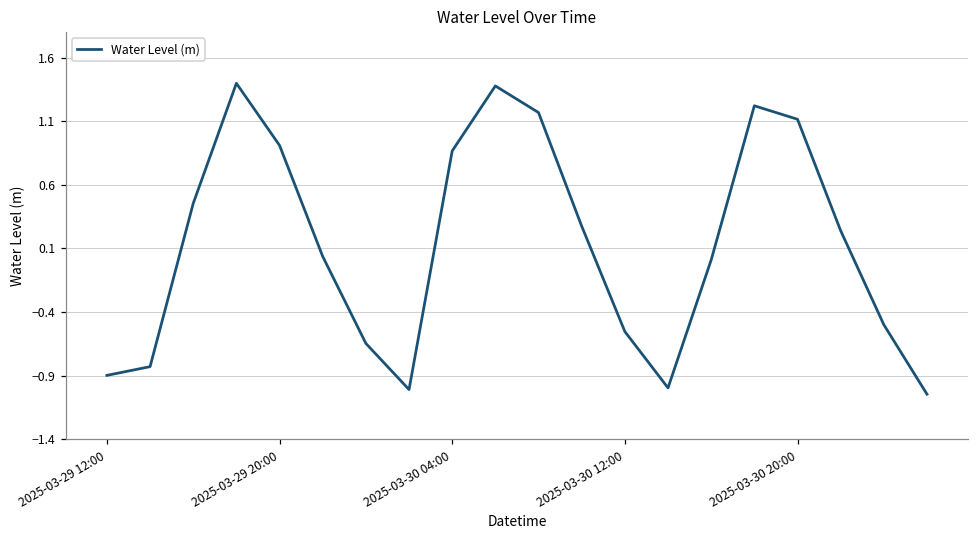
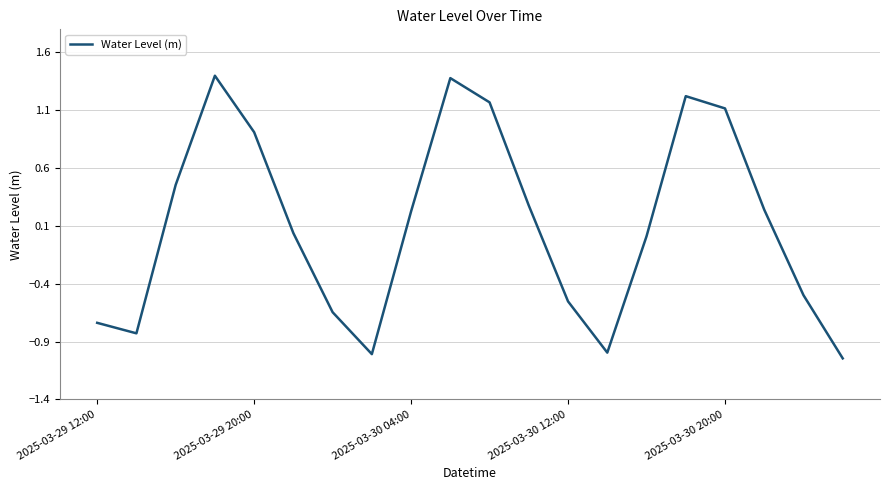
  {
-   "2025-03-29 12:00": -0.90,
+   "2025-03-29 12:00": -0.74,
    "2025-03-29 20:00": 0.91,
-   "2025-03-30 04:00": 0.87,
+   "2025-03-30 04:00": 0.23,
    "2025-03-30 12:00": -0.55,
    "2025-03-30 20:00": 1.12
  }
